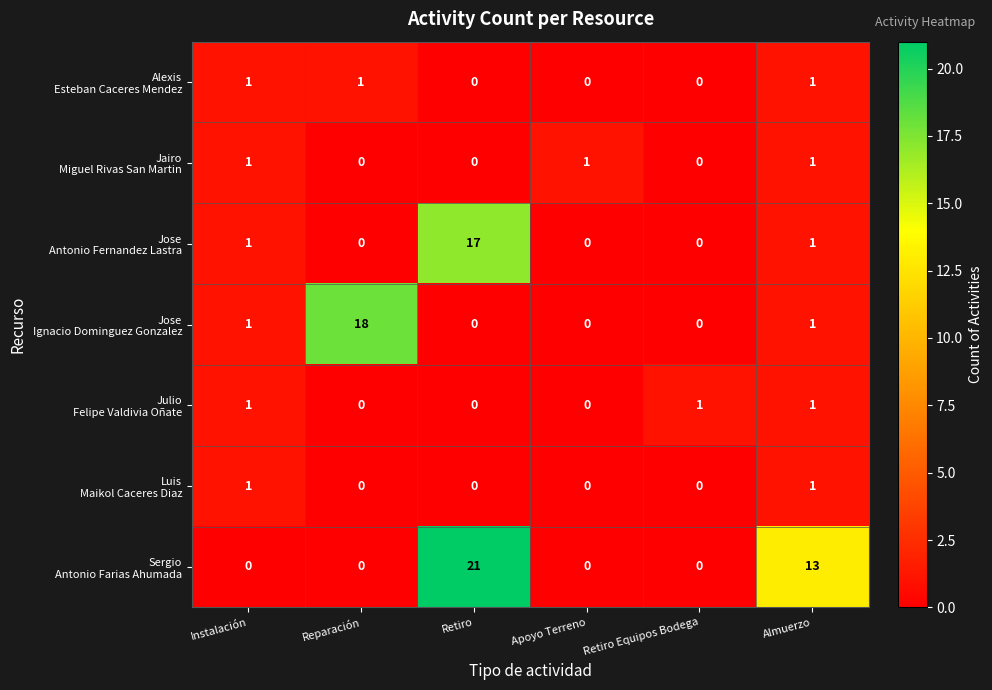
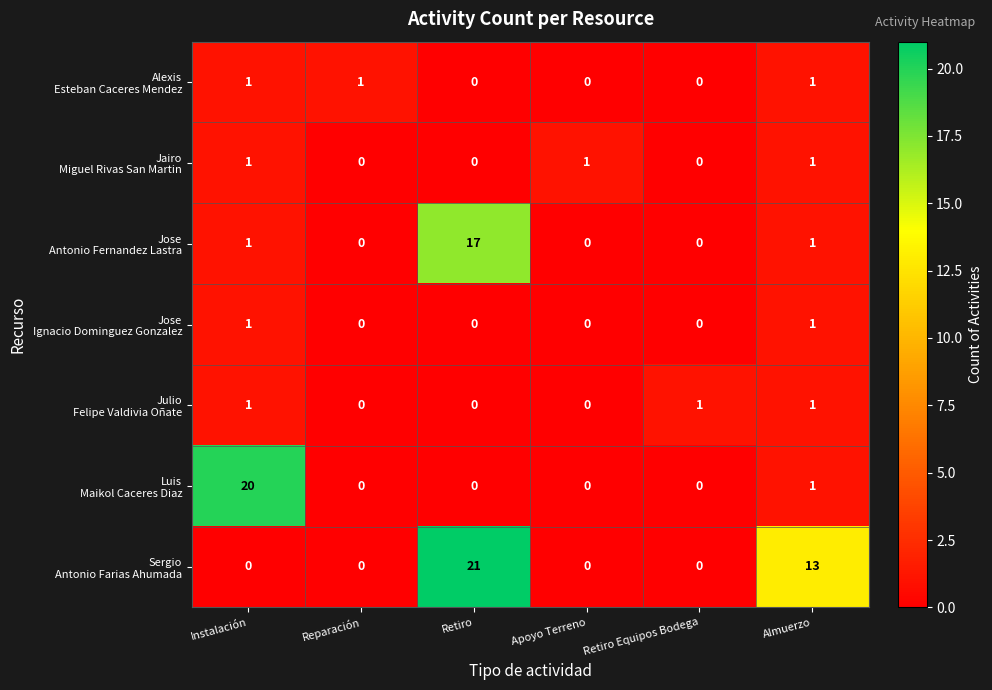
  {
    "Alexis Esteban Caceres Mendez": {
      "Instalación": 1,
      "Reparación": 1,
      "Retiro": 0,
      "Apoyo Terreno": 0,
      "Retiro Equipos Bodega": 0,
      "Almuerzo": 1
    },
    "Jairo Miguel Rivas San Martin": {
      "Instalación": 1,
      "Reparación": 0,
      "Retiro": 0,
      "Apoyo Terreno": 1,
      "Retiro Equipos Bodega": 0,
      "Almuerzo": 1
    },
    "Jose Antonio Fernandez Lastra": {
      "Instalación": 1,
      "Reparación": 0,
      "Retiro": 17,
      "Apoyo Terreno": 0,
      "Retiro Equipos Bodega": 0,
      "Almuerzo": 1
    },
    "Jose Ignacio Dominguez Gonzalez": {
      "Instalación": 1,
-     "Reparación": 18,
+     "Reparación": 0,
      "Retiro": 0,
      "Apoyo Terreno": 0,
      "Retiro Equipos Bodega": 0,
      "Almuerzo": 1
    },
    "Julio Felipe Valdivia Oñate": {
      "Instalación": 1,
      "Reparación": 0,
      "Retiro": 0,
      "Apoyo Terreno": 0,
      "Retiro Equipos Bodega": 1,
      "Almuerzo": 1
    },
    "Luis Maikol Caceres Diaz": {
-     "Instalación": 1,
+     "Instalación": 20,
      "Reparación": 0,
      "Retiro": 0,
      "Apoyo Terreno": 0,
      "Retiro Equipos Bodega": 0,
      "Almuerzo": 1
    },
    "Sergio Antonio Farias Ahumada": {
      "Instalación": 0,
      "Reparación": 0,
      "Retiro": 21,
      "Apoyo Terreno": 0,
      "Retiro Equipos Bodega": 0,
      "Almuerzo": 13
    }
  }
